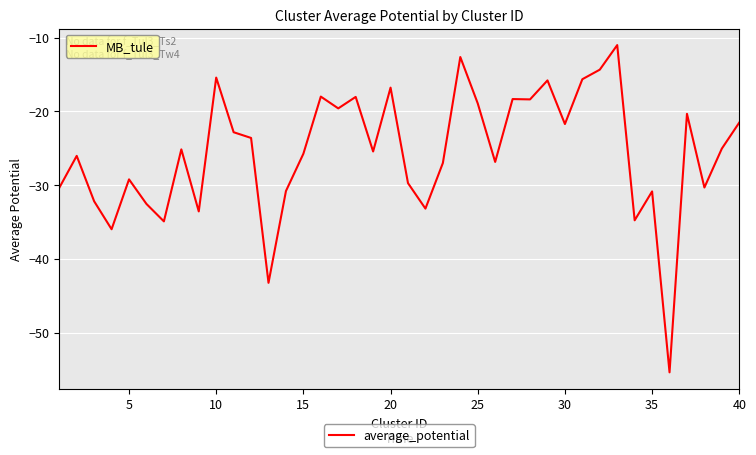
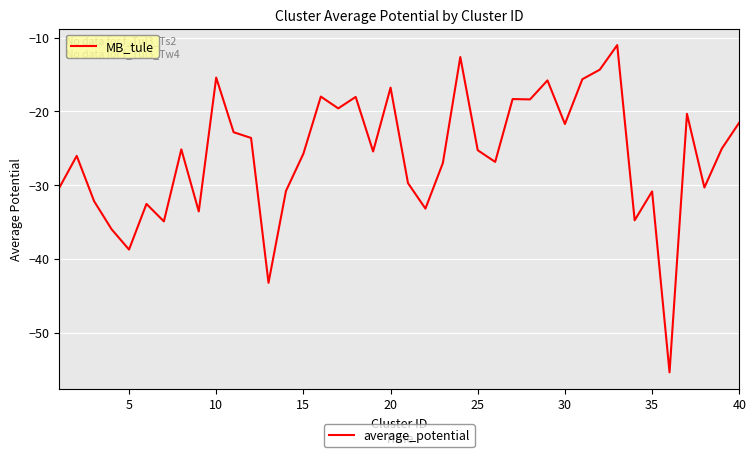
  {
-   "5": -29,
+   "5": -39,
    "10": -15,
    "15": -26,
    "20": -17,
-   "25": -19,
+   "25": -25,
    "30": -22,
    "35": -31,
    "40": -22
  }
